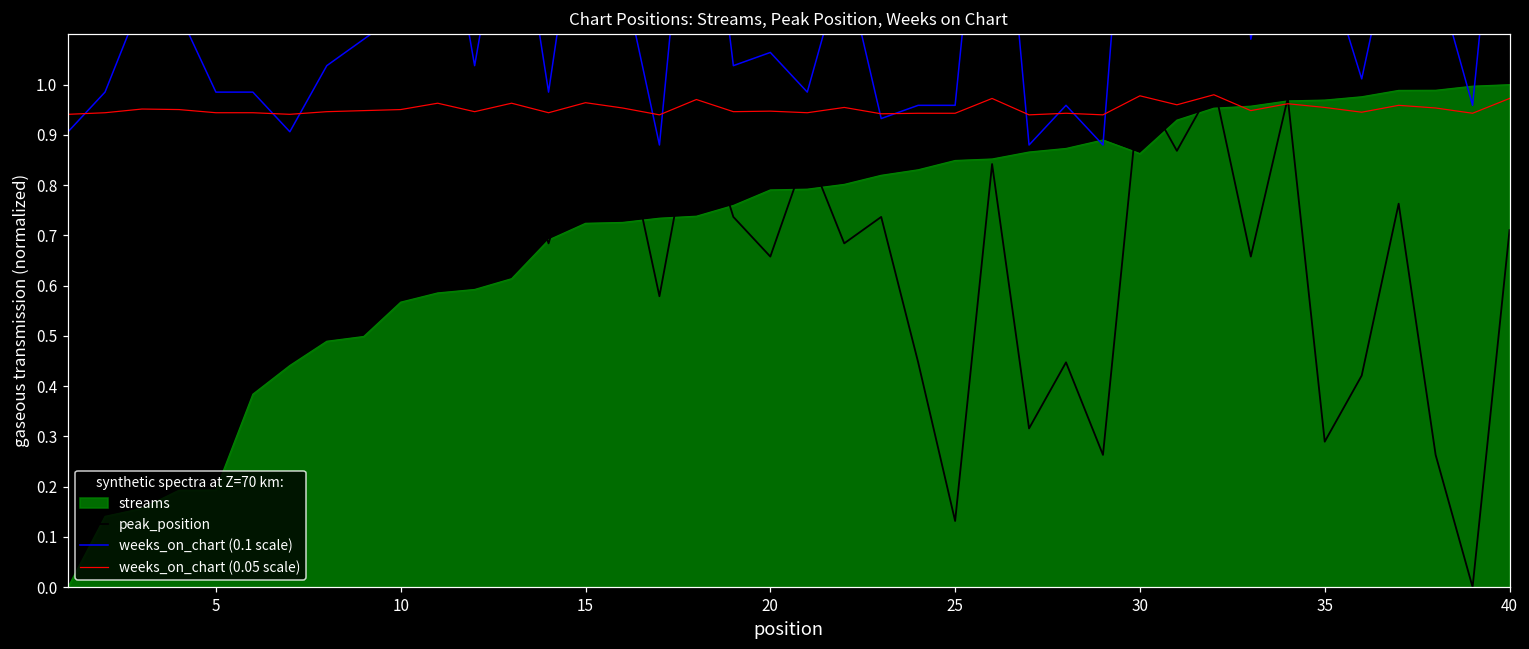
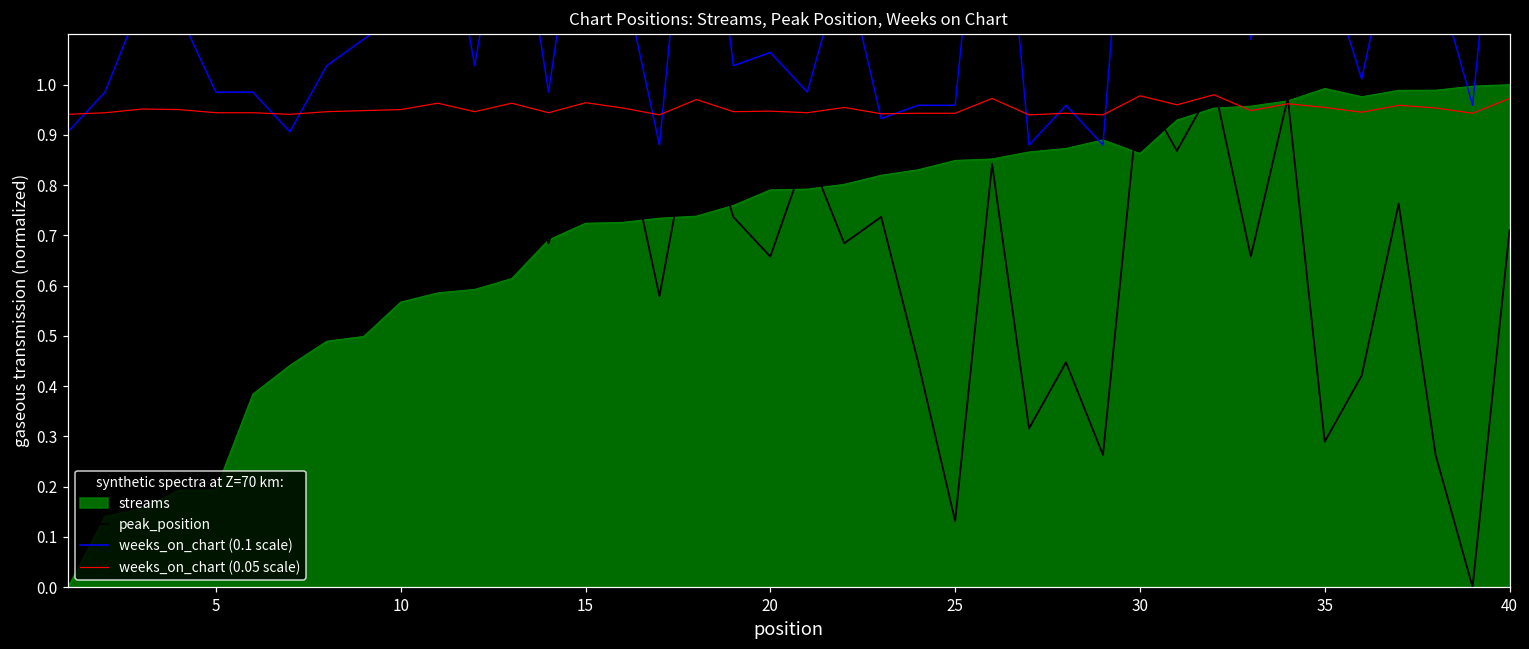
  {
    "streams": {
      "10": 0.57,
      "15": 0.72,
      "20": 0.79,
      "25": 0.85,
      "30": 0.86,
-     "35": 0.97,
+     "35": 0.99,
      "40": 1.00
    },
    "peak_position": {
      "5": 0.97,
      "10": 0.76,
      "15": 0.92,
      "20": 0.66,
      "25": 0.13,
      "30": 1.00,
      "35": 0.29,
      "40": 0.71
    },
    "weeks_on_chart (0.1 scale)": {
      "5": 0.99,
      "20": 1.06,
      "25": 0.96
    },
    "weeks_on_chart (0.05 scale)": {
      "5": 0.94,
      "10": 0.95,
      "15": 0.96,
      "20": 0.95,
      "25": 0.94,
      "30": 0.98,
      "35": 0.95,
      "40": 0.97
    }
  }
